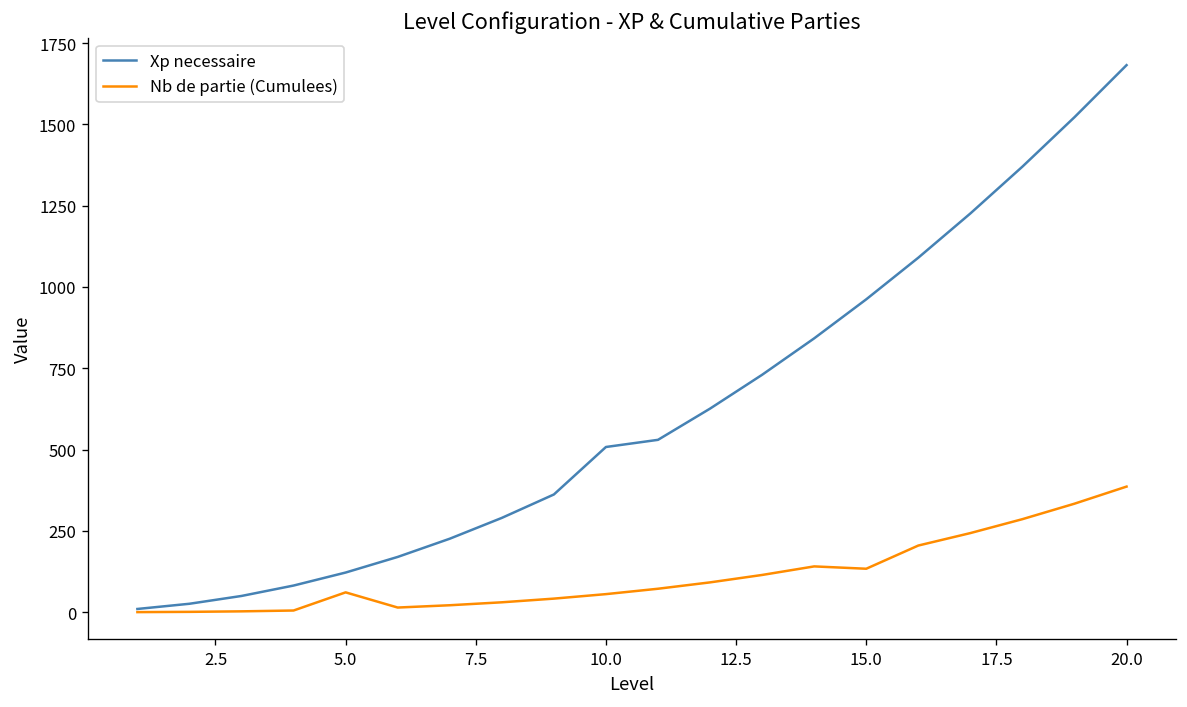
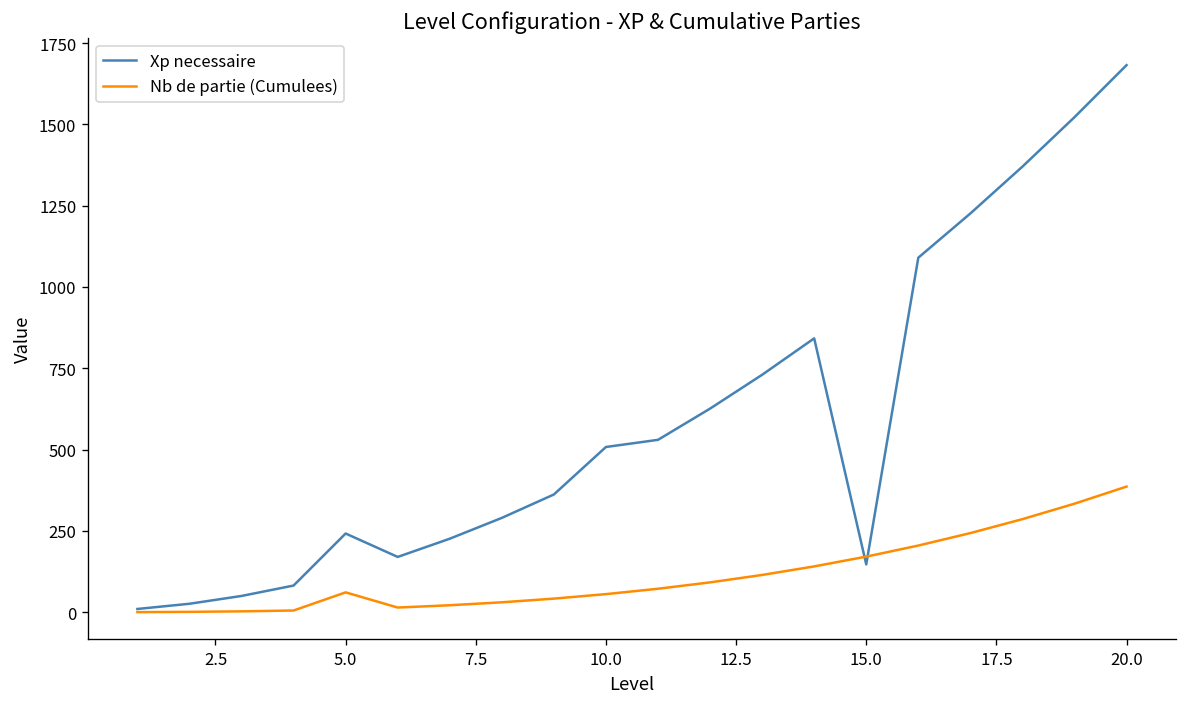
  {
    "Xp necessaire": {
-     "5.0": 120,
+     "5.0": 240,
      "10.0": 510,
-     "15.0": 960,
+     "15.0": 150,
      "20.0": 1680
    },
    "Nb de partie (Cumulees)": {
      "5.0": 60,
      "10.0": 60,
-     "15.0": 130,
+     "15.0": 170,
      "20.0": 390
    }
  }
